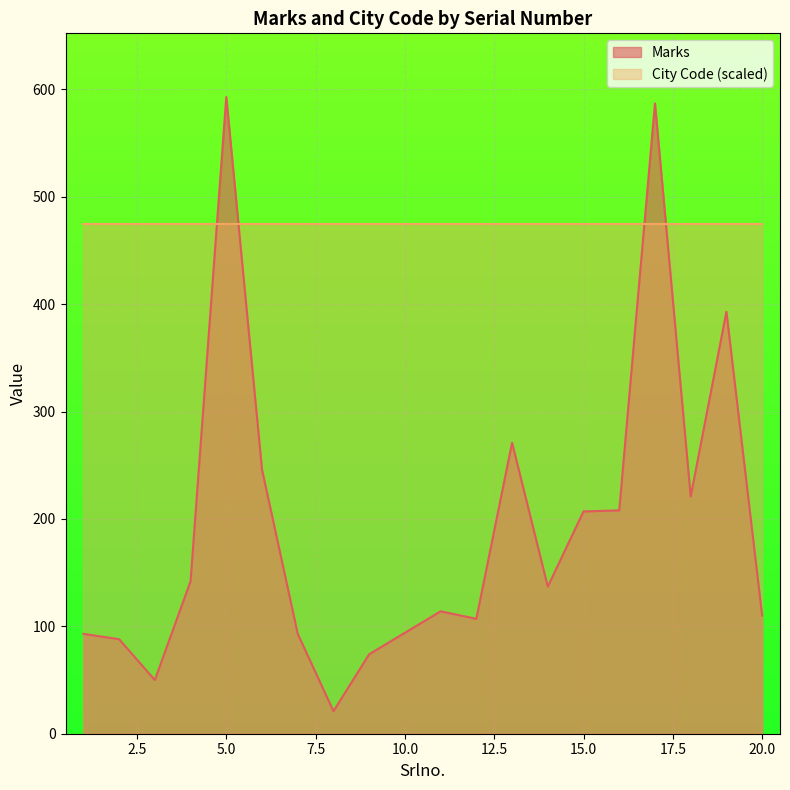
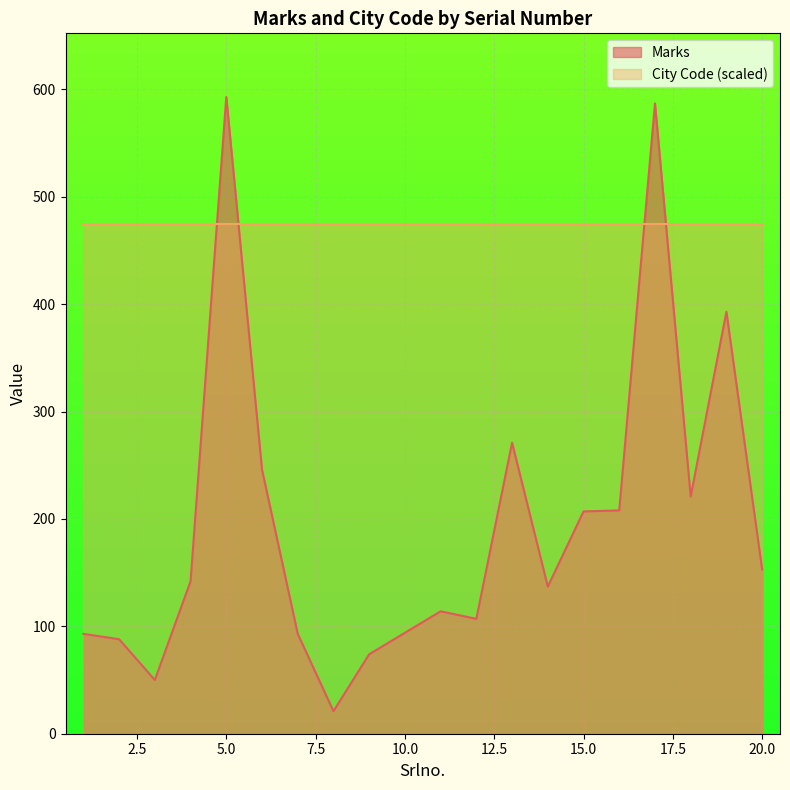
  {
    "Marks": {
      "5.0": 593,
      "10.0": 94,
      "15.0": 207,
-     "20.0": 110
+     "20.0": 153
    },
    "City Code (scaled)": {
      "5.0": 474,
      "10.0": 474,
      "15.0": 474,
      "20.0": 474
    }
  }
